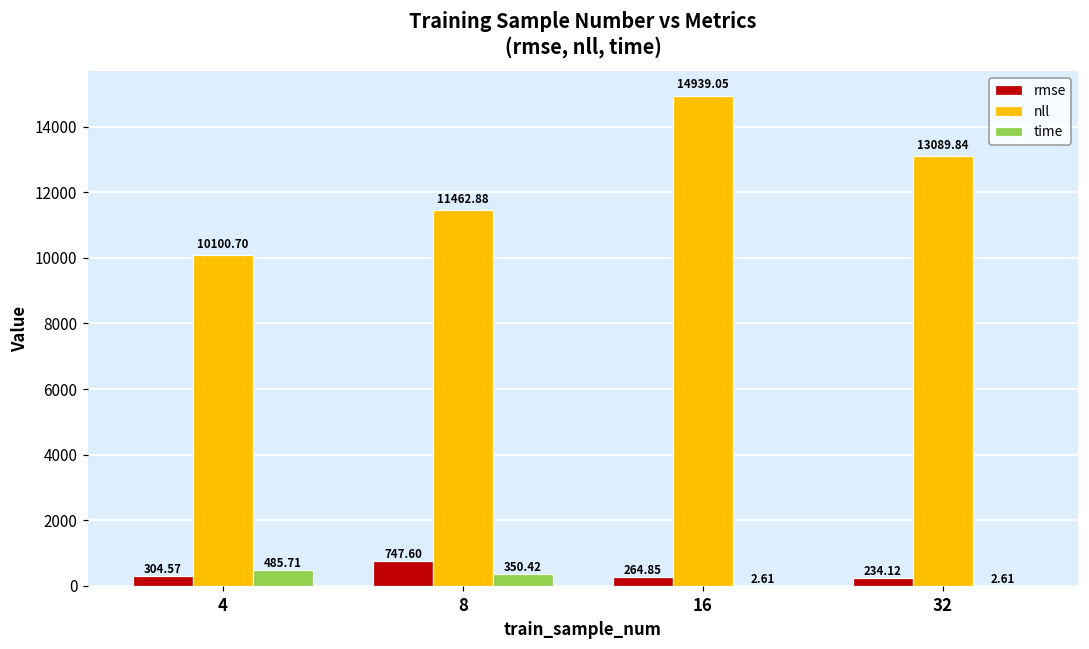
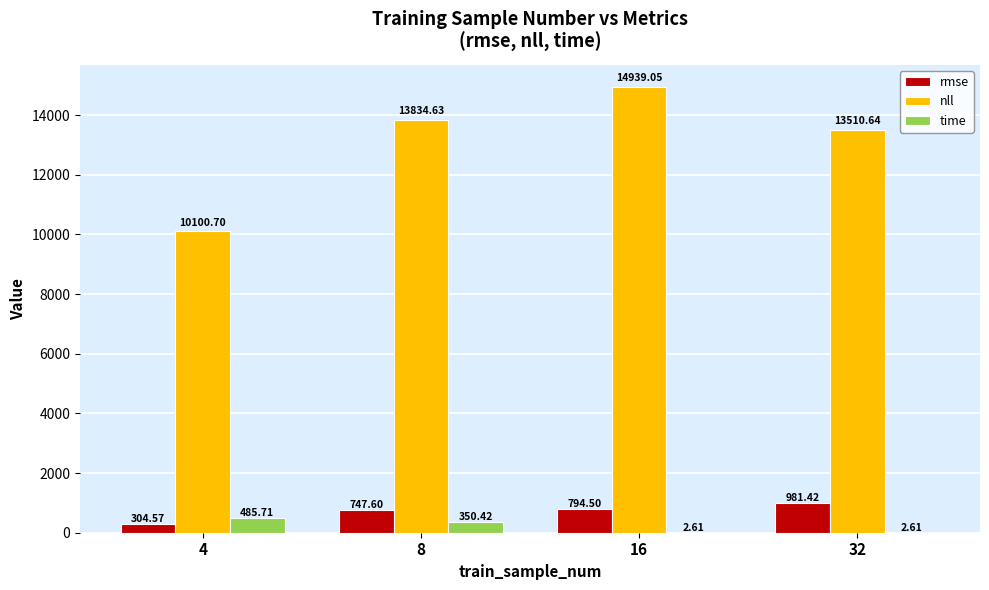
  {
    "rmse": {
      "4": 304.57,
      "8": 747.60,
-     "16": 264.85,
-     "32": 234.12
+     "16": 794.50,
+     "32": 981.42
    },
    "nll": {
      "4": 10100.70,
-     "8": 11462.88,
+     "8": 13834.63,
      "16": 14939.05,
-     "32": 13089.84
+     "32": 13510.64
    },
    "time": {
      "4": 485.71,
      "8": 350.42,
      "16": 2.61,
      "32": 2.61
    }
  }
